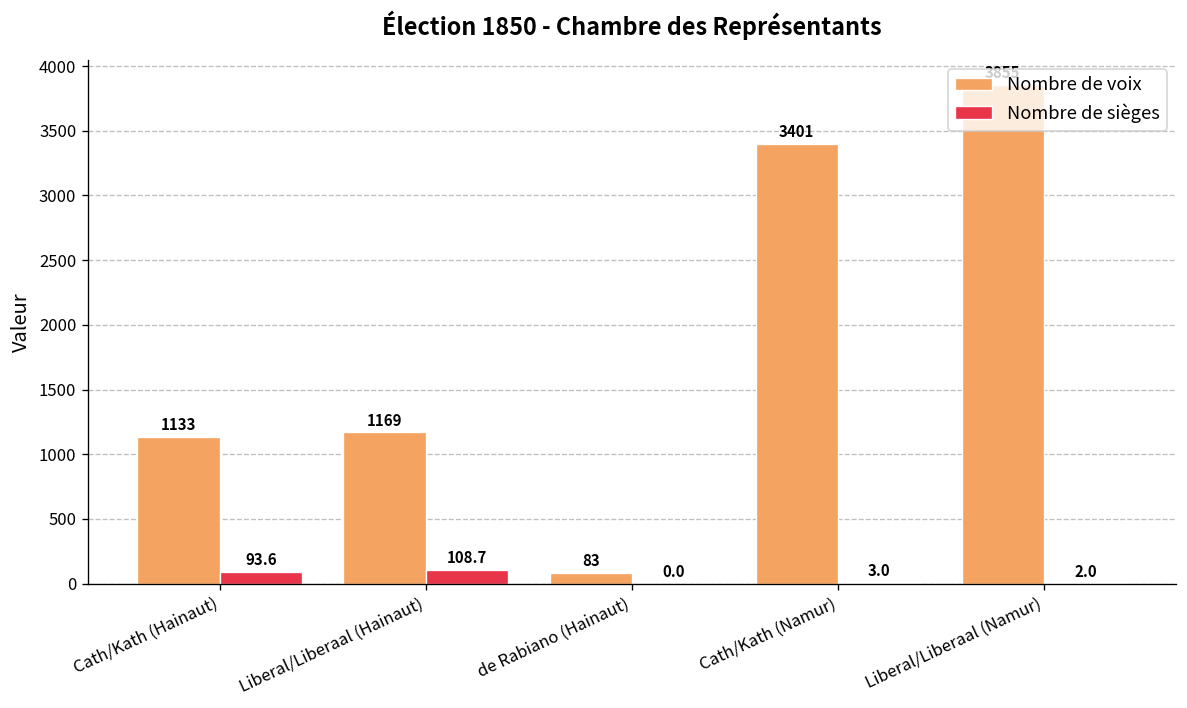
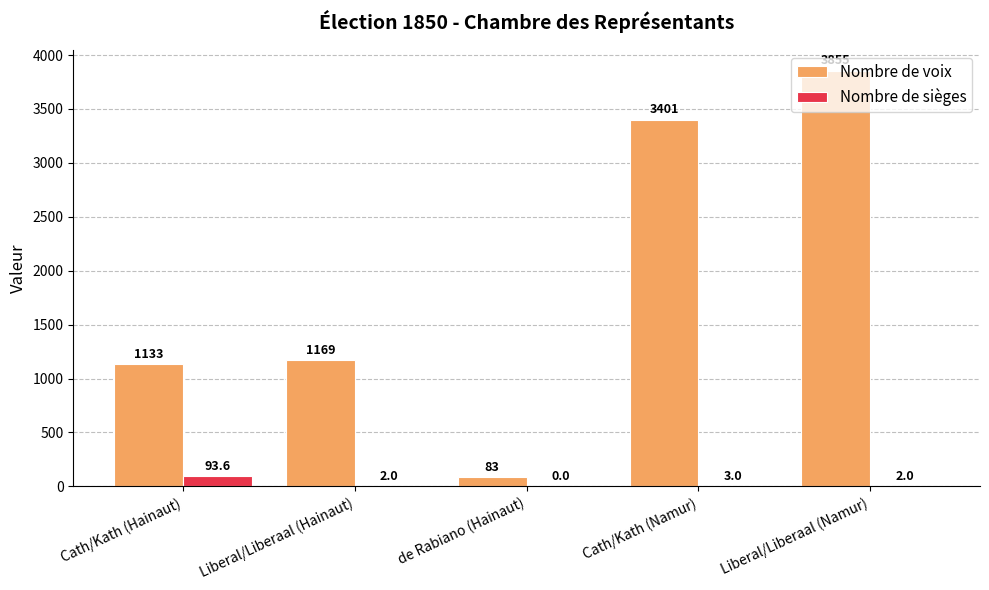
  {
    "Nombre de voix": {
      "Cath/Kath (Hainaut)": 1133,
      "Liberal/Liberaal (Hainaut)": 1169,
      "de Rabiano (Hainaut)": 83,
      "Cath/Kath (Namur)": 3401
    },
    "Nombre de sièges": {
      "Cath/Kath (Hainaut)": 93.6,
-     "Liberal/Liberaal (Hainaut)": 108.7,
+     "Liberal/Liberaal (Hainaut)": 2.0,
      "de Rabiano (Hainaut)": 0.0,
      "Cath/Kath (Namur)": 3.0,
      "Liberal/Liberaal (Namur)": 2.0
    }
  }
